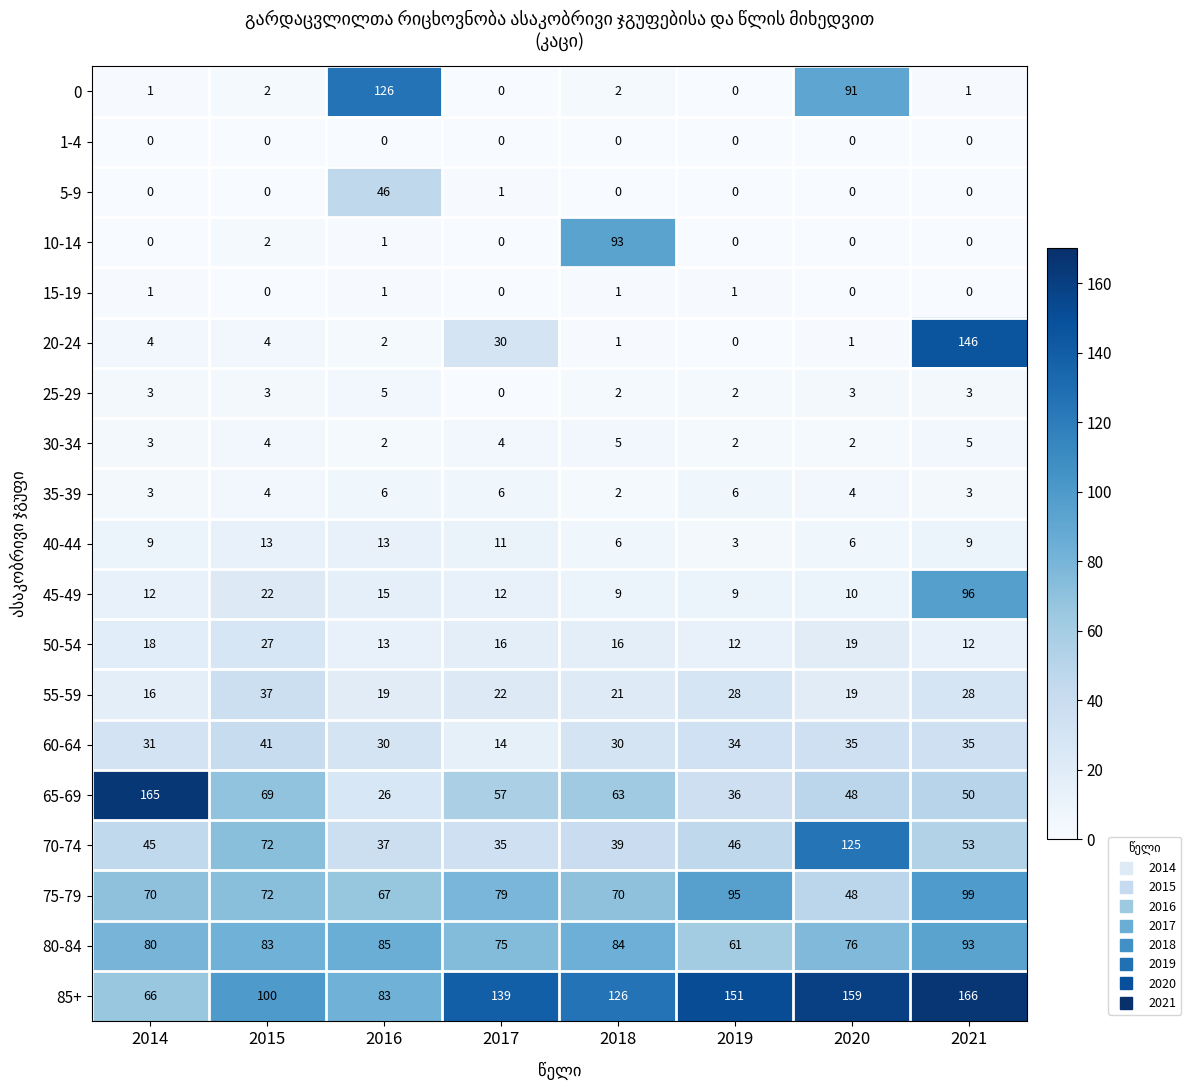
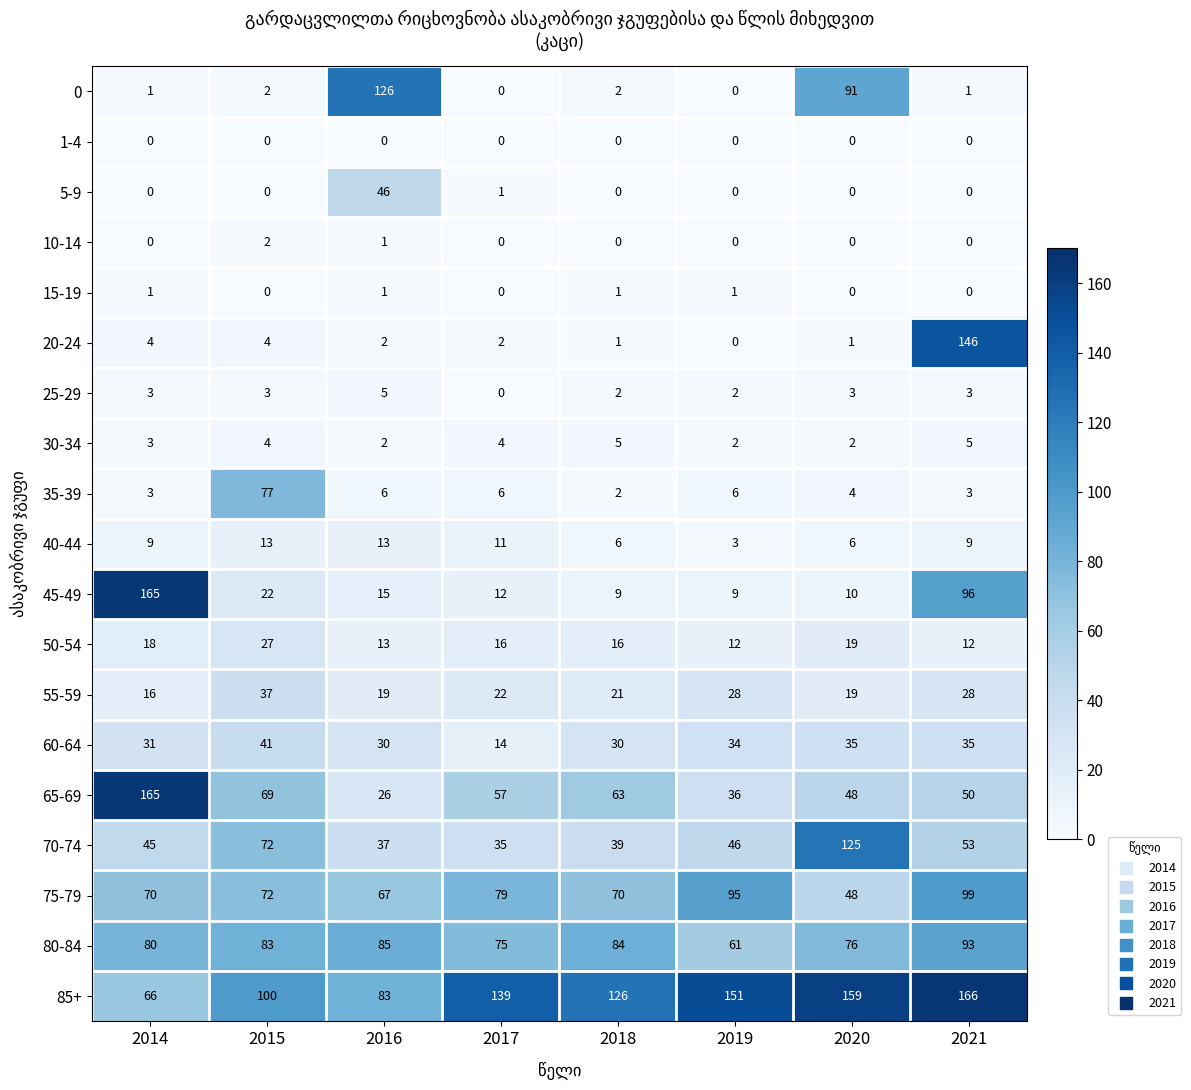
  {
    "0": {
      "2014": 1,
      "2015": 2,
      "2016": 126,
      "2017": 0,
      "2018": 2,
      "2019": 0,
      "2020": 91,
      "2021": 1
    },
    "1-4": {
      "2014": 0,
      "2015": 0,
      "2016": 0,
      "2017": 0,
      "2018": 0,
      "2019": 0,
      "2020": 0,
      "2021": 0
    },
    "5-9": {
      "2014": 0,
      "2015": 0,
      "2016": 46,
      "2017": 1,
      "2018": 0,
      "2019": 0,
      "2020": 0,
      "2021": 0
    },
    "10-14": {
      "2014": 0,
      "2015": 2,
      "2016": 1,
      "2017": 0,
-     "2018": 93,
+     "2018": 0,
      "2019": 0,
      "2020": 0,
      "2021": 0
    },
    "15-19": {
      "2014": 1,
      "2015": 0,
      "2016": 1,
      "2017": 0,
      "2018": 1,
      "2019": 1,
      "2020": 0,
      "2021": 0
    },
    "20-24": {
      "2014": 4,
      "2015": 4,
      "2016": 2,
-     "2017": 30,
+     "2017": 2,
      "2018": 1,
      "2019": 0,
      "2020": 1,
      "2021": 146
    },
    "25-29": {
      "2014": 3,
      "2015": 3,
      "2016": 5,
      "2017": 0,
      "2018": 2,
      "2019": 2,
      "2020": 3,
      "2021": 3
    },
    "30-34": {
      "2014": 3,
      "2015": 4,
      "2016": 2,
      "2017": 4,
      "2018": 5,
      "2019": 2,
      "2020": 2,
      "2021": 5
    },
    "35-39": {
      "2014": 3,
-     "2015": 4,
+     "2015": 77,
      "2016": 6,
      "2017": 6,
      "2018": 2,
      "2019": 6,
      "2020": 4,
      "2021": 3
    },
    "40-44": {
      "2014": 9,
      "2015": 13,
      "2016": 13,
      "2017": 11,
      "2018": 6,
      "2019": 3,
      "2020": 6,
      "2021": 9
    },
    "45-49": {
-     "2014": 12,
+     "2014": 165,
      "2015": 22,
      "2016": 15,
      "2017": 12,
      "2018": 9,
      "2019": 9,
      "2020": 10,
      "2021": 96
    },
    "50-54": {
      "2014": 18,
      "2015": 27,
      "2016": 13,
      "2017": 16,
      "2018": 16,
      "2019": 12,
      "2020": 19,
      "2021": 12
    },
    "55-59": {
      "2014": 16,
      "2015": 37,
      "2016": 19,
      "2017": 22,
      "2018": 21,
      "2019": 28,
      "2020": 19,
      "2021": 28
    },
    "60-64": {
      "2014": 31,
      "2015": 41,
      "2016": 30,
      "2017": 14,
      "2018": 30,
      "2019": 34,
      "2020": 35,
      "2021": 35
    },
    "65-69": {
      "2014": 165,
      "2015": 69,
      "2016": 26,
      "2017": 57,
      "2018": 63,
      "2019": 36,
      "2020": 48,
      "2021": 50
    },
    "70-74": {
      "2014": 45,
      "2015": 72,
      "2016": 37,
      "2017": 35,
      "2018": 39,
      "2019": 46,
      "2020": 125,
      "2021": 53
    },
    "75-79": {
      "2014": 70,
      "2015": 72,
      "2016": 67,
      "2017": 79,
      "2018": 70,
      "2019": 95,
      "2020": 48,
      "2021": 99
    },
    "80-84": {
      "2014": 80,
      "2015": 83,
      "2016": 85,
      "2017": 75,
      "2018": 84,
      "2019": 61,
      "2020": 76,
      "2021": 93
    },
    "85+": {
      "2014": 66,
      "2015": 100,
      "2016": 83,
      "2017": 139,
      "2018": 126,
      "2019": 151,
      "2020": 159,
      "2021": 166
    }
  }
